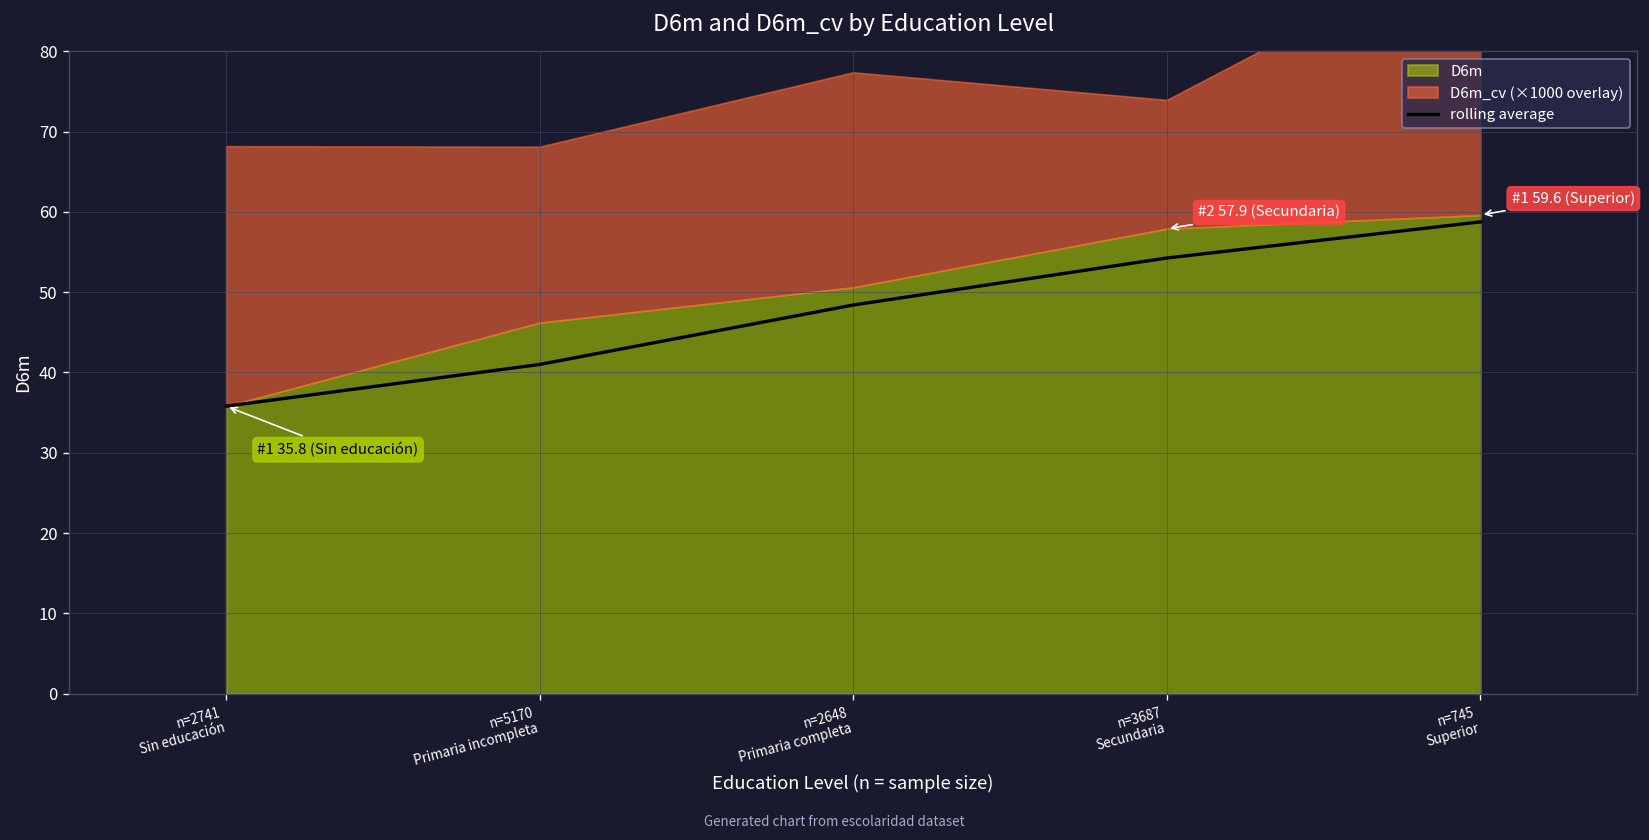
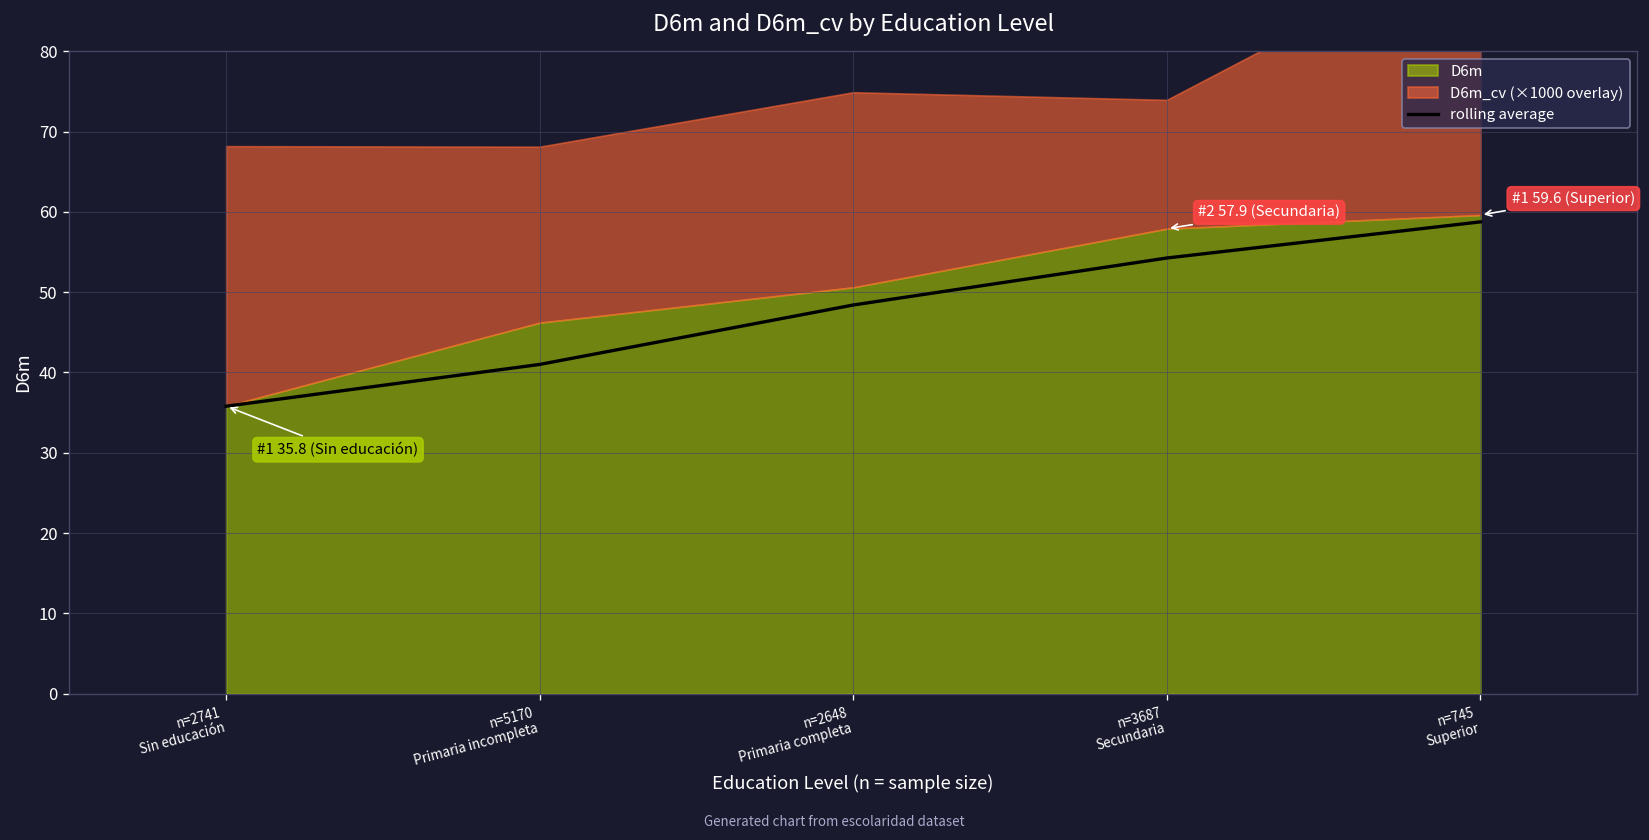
  {
    "rolling average": {
      "n=5170 Primaria incompleta": 41,
      "n=2648 Primaria completa": 48,
      "n=3687 Secundaria": 54,
      "n=745 Superior": 59
    },
    "D6m": {
      "n=5170 Primaria incompleta": 46,
      "n=2648 Primaria completa": 51
    },
    "D6m_cv (×1000 overlay)": {
      "n=2741 Sin educación": 32,
      "n=5170 Primaria incompleta": 22,
-     "n=2648 Primaria completa": 27,
+     "n=2648 Primaria completa": 24,
      "n=3687 Secundaria": 16
    }
  }
